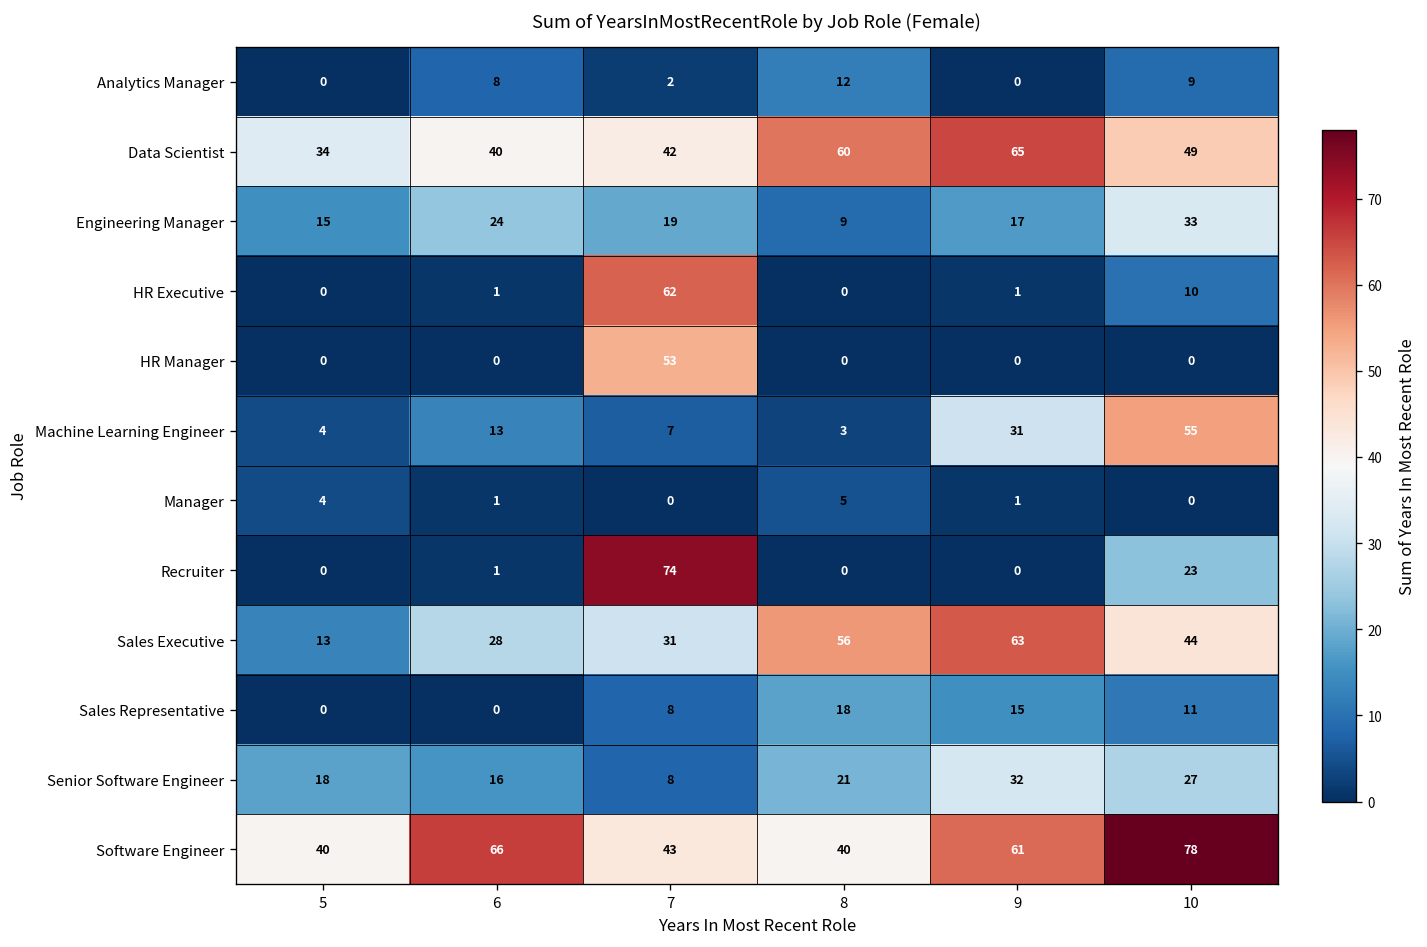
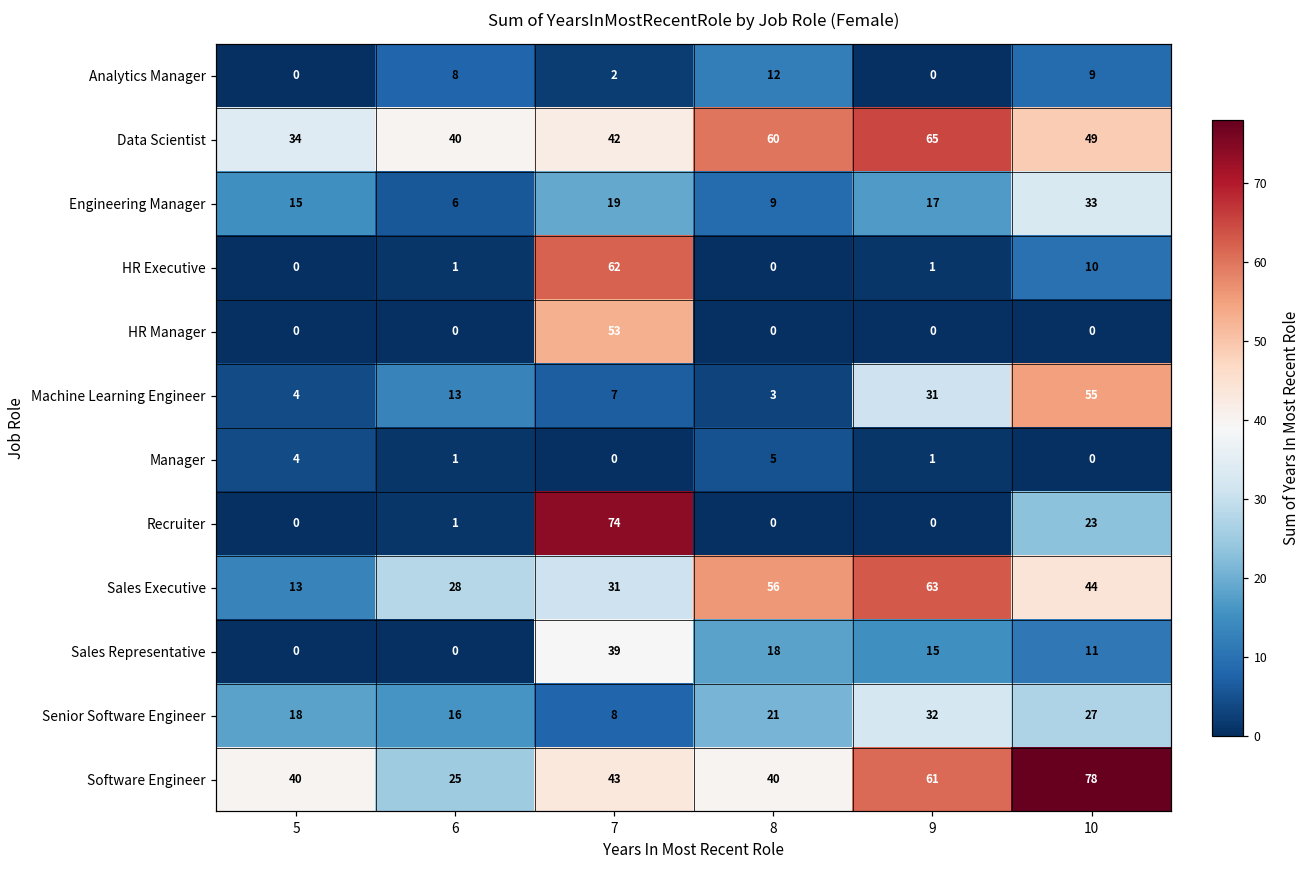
  {
    "Analytics Manager": {
      "5": 0,
      "6": 8,
      "7": 2,
      "8": 12,
      "9": 0,
      "10": 9
    },
    "Data Scientist": {
      "5": 34,
      "6": 40,
      "7": 42,
      "8": 60,
      "9": 65,
      "10": 49
    },
    "Engineering Manager": {
      "5": 15,
-     "6": 24,
+     "6": 6,
      "7": 19,
      "8": 9,
      "9": 17,
      "10": 33
    },
    "HR Executive": {
      "5": 0,
      "6": 1,
      "7": 62,
      "8": 0,
      "9": 1,
      "10": 10
    },
    "HR Manager": {
      "5": 0,
      "6": 0,
      "7": 53,
      "8": 0,
      "9": 0,
      "10": 0
    },
    "Machine Learning Engineer": {
      "5": 4,
      "6": 13,
      "7": 7,
      "8": 3,
      "9": 31,
      "10": 55
    },
    "Manager": {
      "5": 4,
      "6": 1,
      "7": 0,
      "8": 5,
      "9": 1,
      "10": 0
    },
    "Recruiter": {
      "5": 0,
      "6": 1,
      "7": 74,
      "8": 0,
      "9": 0,
      "10": 23
    },
    "Sales Executive": {
      "5": 13,
      "6": 28,
      "7": 31,
      "8": 56,
      "9": 63,
      "10": 44
    },
    "Sales Representative": {
      "5": 0,
      "6": 0,
-     "7": 8,
+     "7": 39,
      "8": 18,
      "9": 15,
      "10": 11
    },
    "Senior Software Engineer": {
      "5": 18,
      "6": 16,
      "7": 8,
      "8": 21,
      "9": 32,
      "10": 27
    },
    "Software Engineer": {
      "5": 40,
-     "6": 66,
+     "6": 25,
      "7": 43,
      "8": 40,
      "9": 61,
      "10": 78
    }
  }
